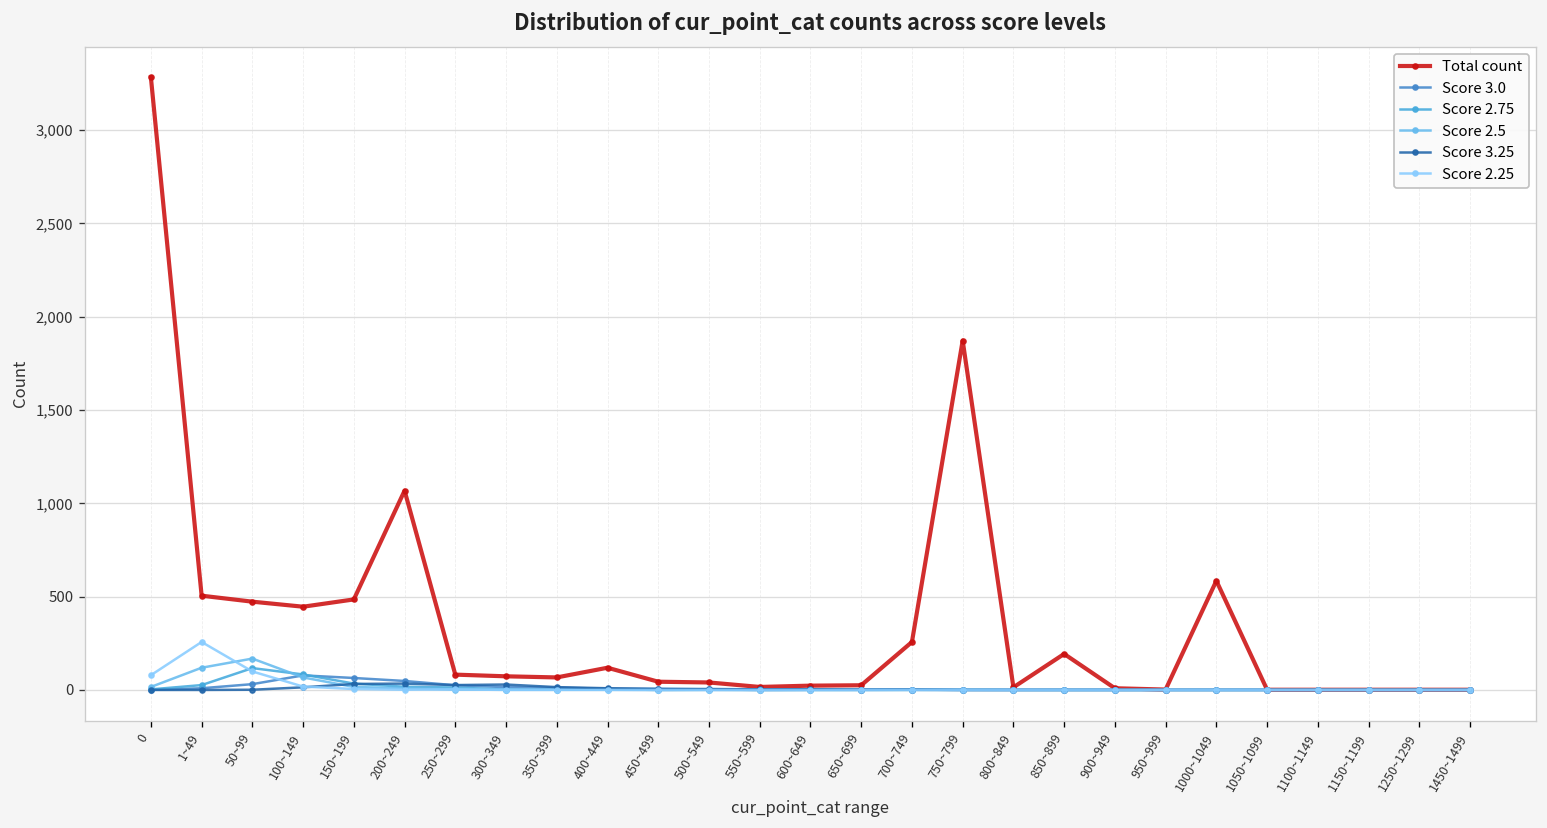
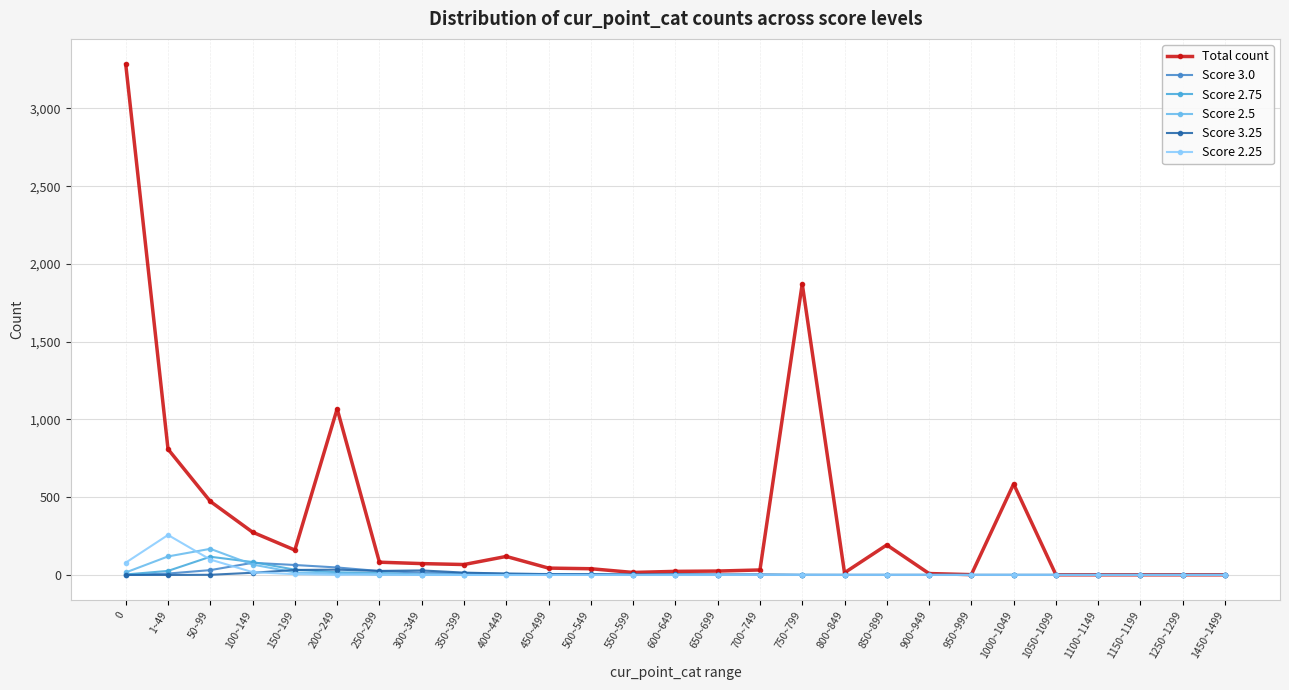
  {
    "Total count": {
      "0": "3,280",
-     "1~49": "510",
+     "1~49": "810",
      "50~99": "470",
-     "100~149": "450",
-     "150~199": "490",
+     "100~149": "280",
+     "150~199": "160",
      "200~249": "1,070",
      "250~299": "80",
      "300~349": "70",
      "350~399": "70",
      "400~449": "120",
      "450~499": "40",
      "500~549": "40",
      "600~649": "20",
      "650~699": "30",
-     "700~749": "260",
+     "700~749": "30",
      "750~799": "1,870",
      "850~899": "190",
      "1000~1049": "590"
    }
  }
